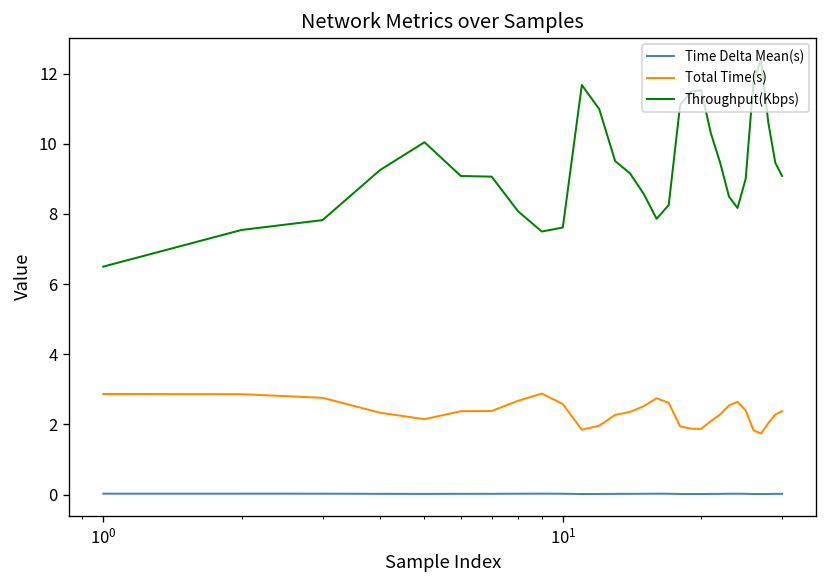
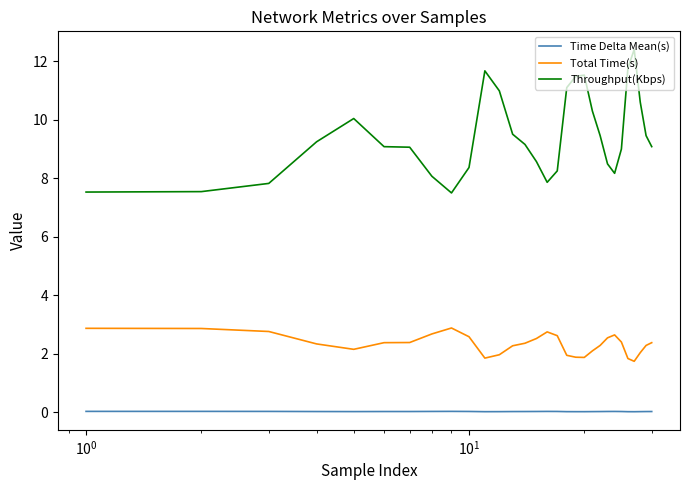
  {
    "Time Delta Mean(s)": {
      "10^0": 0.0,
      "10^1": 0.0
    },
    "Total Time(s)": {
      "10^0": 2.9,
      "10^1": 2.6
    },
    "Throughput(Kbps)": {
-     "10^0": 6.5,
-     "10^1": 7.6
+     "10^0": 7.5,
+     "10^1": 8.4
    }
  }
